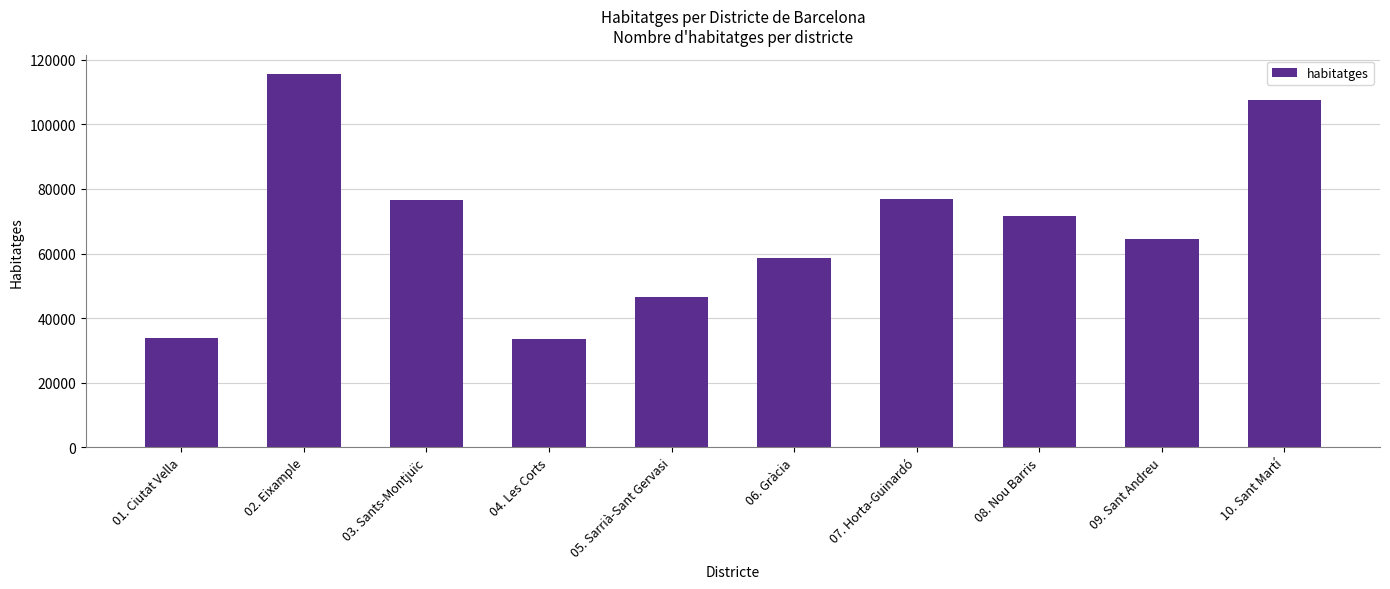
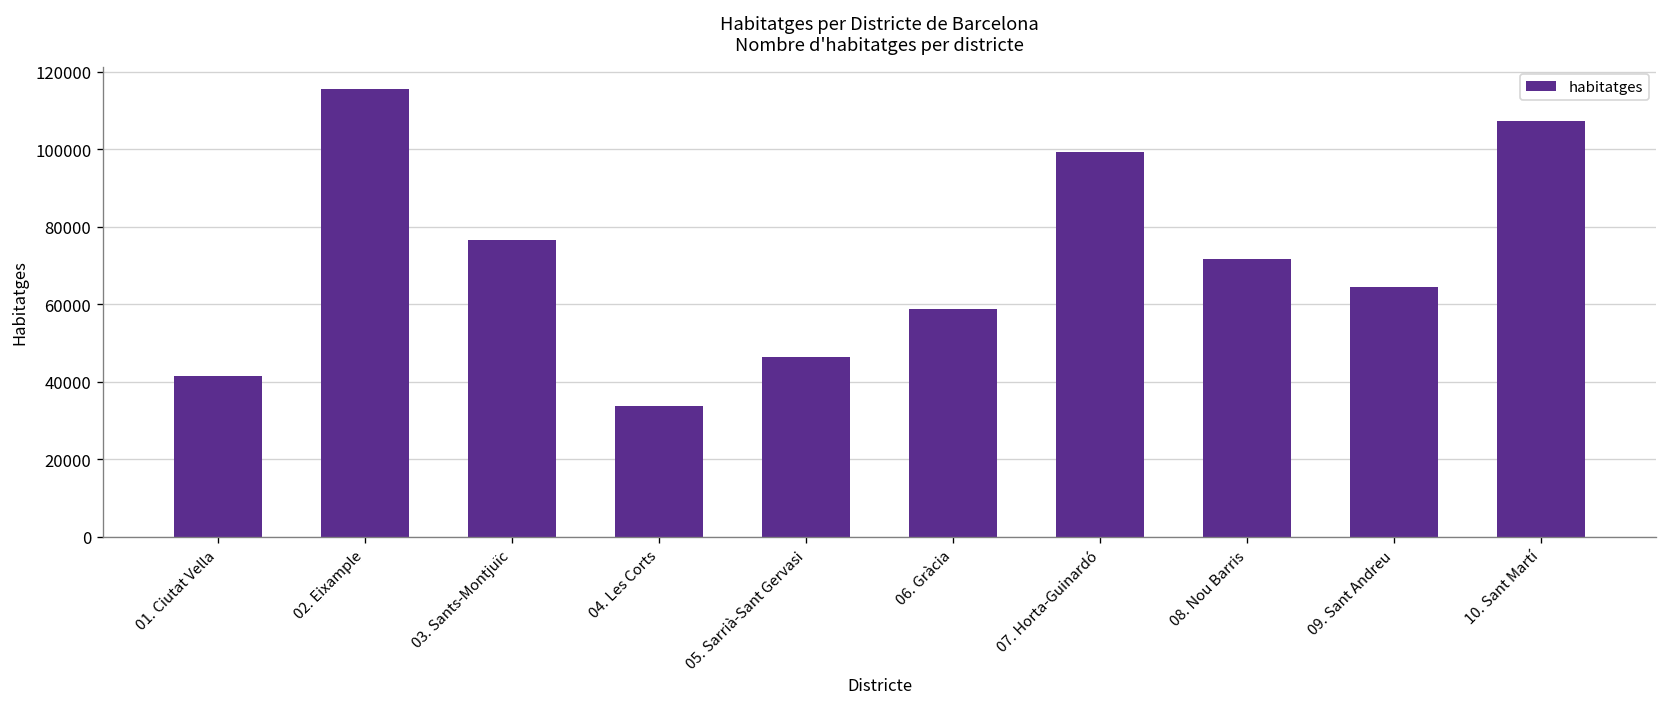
  {
-   "01. Ciutat Vella": 34000,
+   "01. Ciutat Vella": 41000,
    "02. Eixample": 116000,
    "03. Sants-Montjuïc": 77000,
    "04. Les Corts": 34000,
    "05. Sarrià-Sant Gervasi": 46000,
    "06. Gràcia": 59000,
-   "07. Horta-Guinardó": 77000,
+   "07. Horta-Guinardó": 99000,
    "08. Nou Barris": 72000,
    "09. Sant Andreu": 64000,
    "10. Sant Martí": 107000
  }
